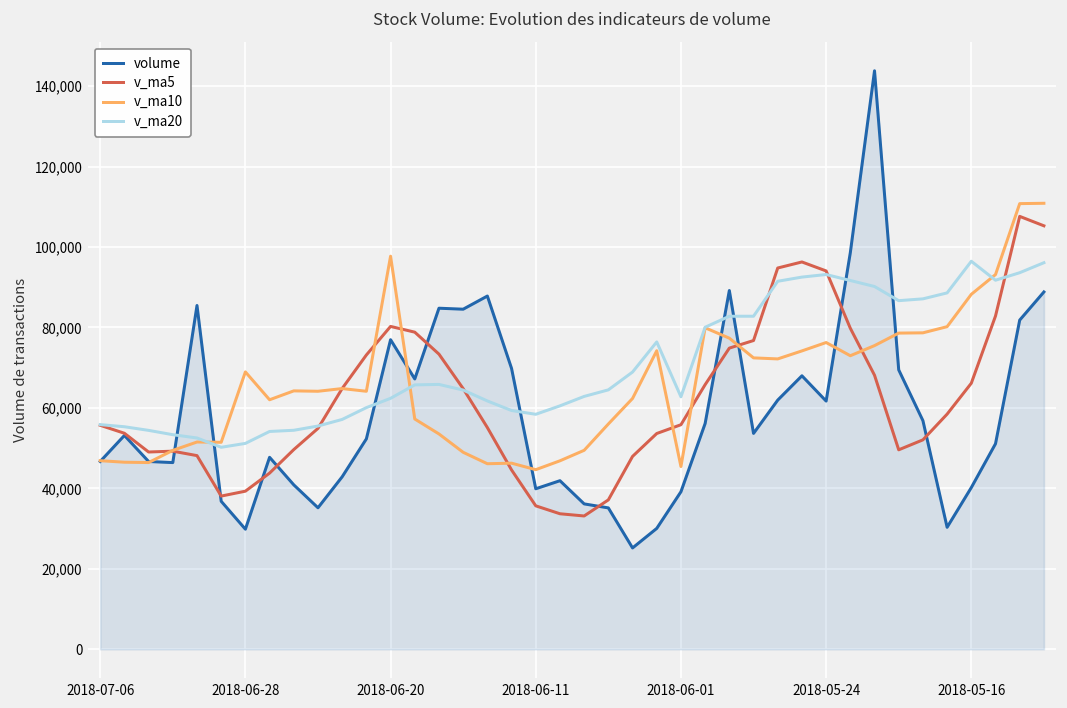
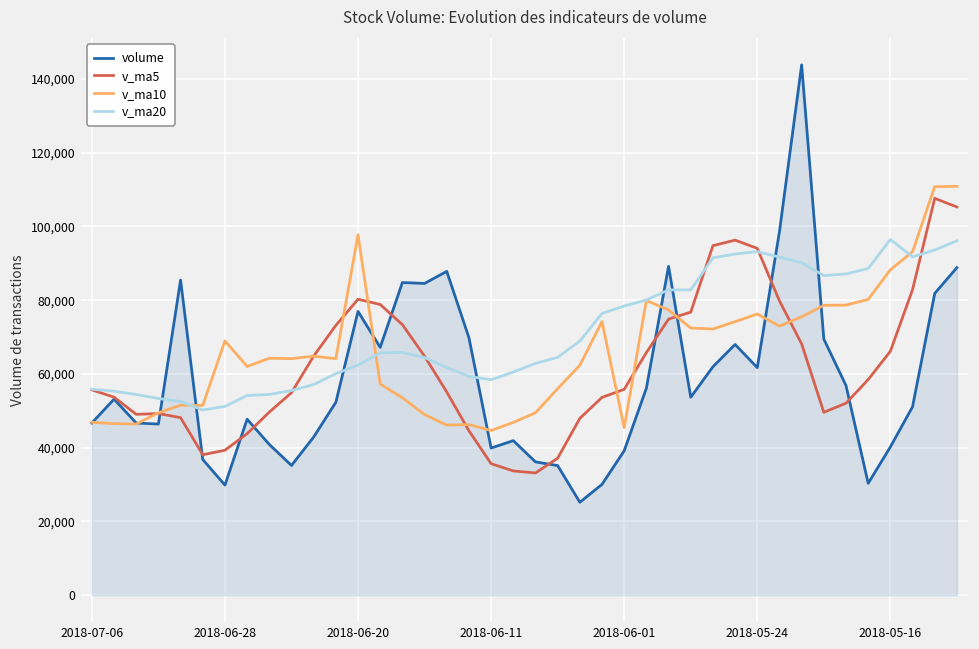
  {
    "volume": {
      "2018-06-28": "30,000",
      "2018-06-20": "77,000",
      "2018-06-11": "40,000",
      "2018-06-01": "39,000",
      "2018-05-24": "62,000",
      "2018-05-16": "40,000"
    },
    "v_ma5": {
      "2018-06-28": "39,000",
      "2018-06-20": "80,000",
      "2018-06-11": "36,000",
      "2018-06-01": "56,000",
      "2018-05-24": "94,000",
      "2018-05-16": "66,000"
    },
    "v_ma10": {
      "2018-06-28": "69,000",
      "2018-06-20": "98,000",
      "2018-06-11": "45,000",
      "2018-06-01": "45,000",
      "2018-05-24": "76,000",
      "2018-05-16": "88,000"
    },
    "v_ma20": {
      "2018-06-28": "51,000",
      "2018-06-20": "62,000",
      "2018-06-11": "58,000",
-     "2018-06-01": "63,000",
+     "2018-06-01": "78,000",
      "2018-05-24": "93,000",
      "2018-05-16": "96,000"
    }
  }
